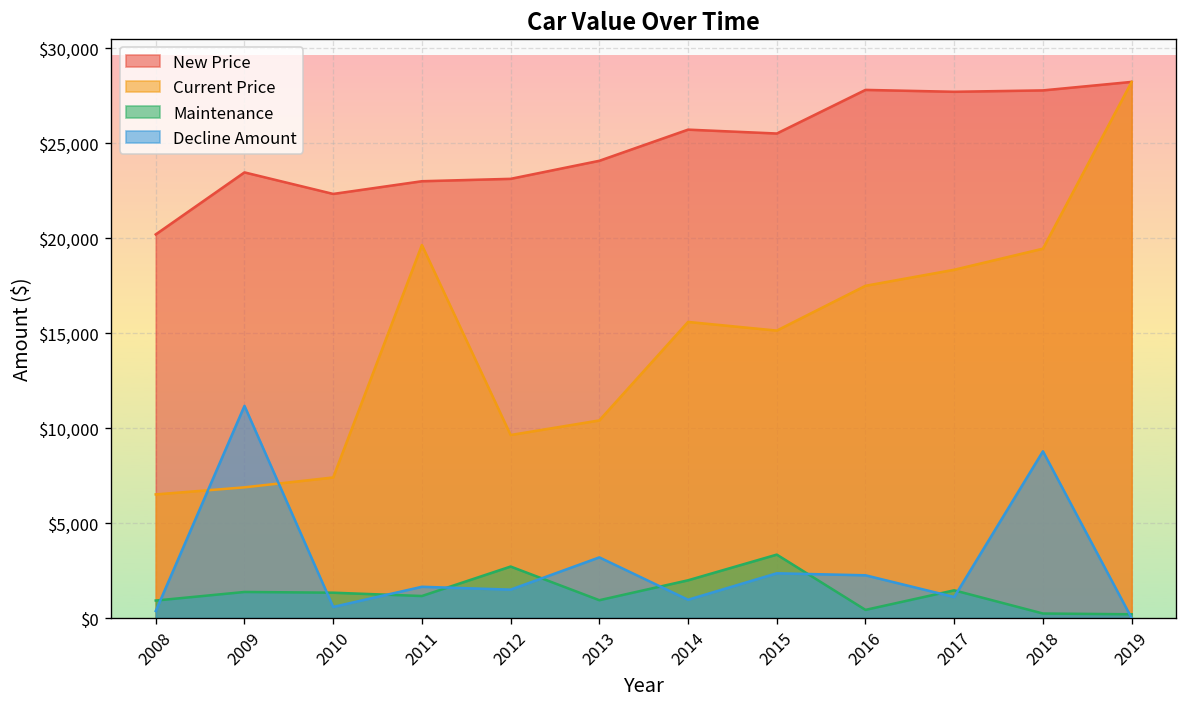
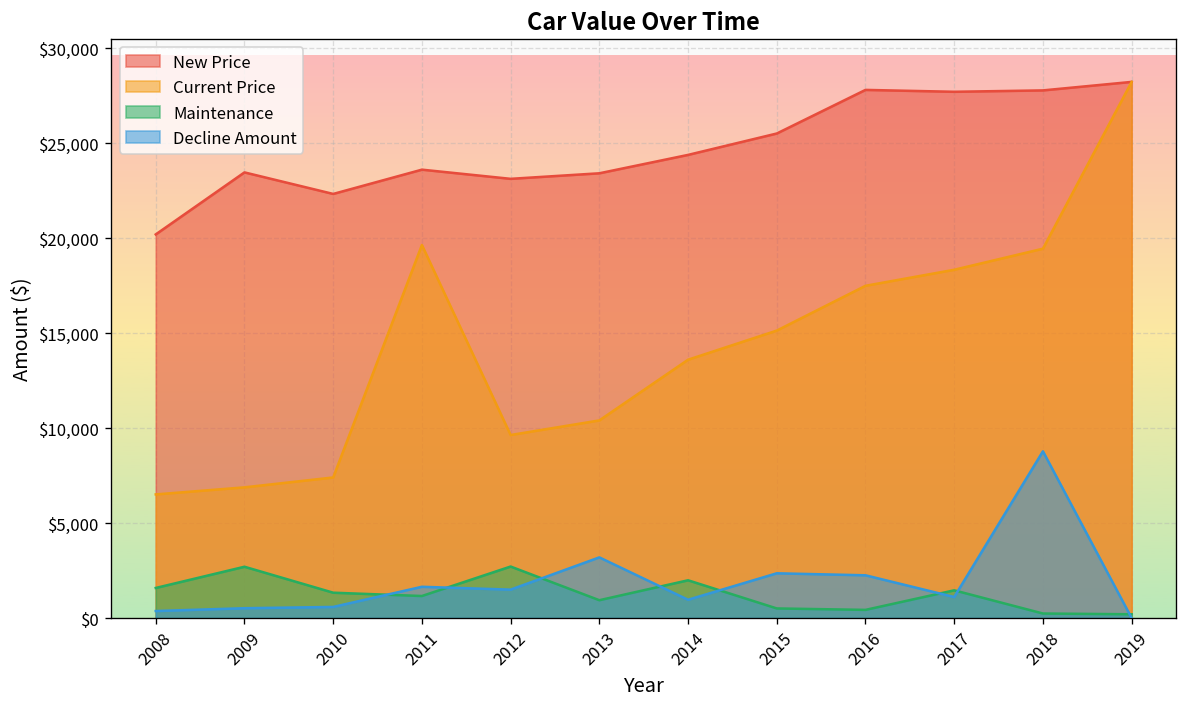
  {
    "New Price": {
      "2008": "$20,200",
      "2009": "$23,500",
      "2010": "$22,300",
-     "2011": "$23,000",
+     "2011": "$23,600",
      "2012": "$23,100",
-     "2013": "$24,100",
-     "2014": "$25,700",
+     "2013": "$23,400",
+     "2014": "$24,400",
      "2015": "$25,500",
      "2016": "$27,800",
      "2017": "$27,700",
      "2018": "$27,800"
    },
    "Current Price": {
      "2008": "$6,500",
      "2009": "$6,900",
      "2010": "$7,400",
      "2011": "$19,600",
      "2012": "$9,600",
      "2013": "$10,400",
-     "2014": "$15,600",
+     "2014": "$13,600",
      "2015": "$15,100",
      "2016": "$17,500",
      "2017": "$18,300",
      "2018": "$19,400"
    },
    "Maintenance": {
-     "2008": "$900",
-     "2009": "$1,400",
+     "2008": "$1,600",
+     "2009": "$2,700",
      "2010": "$1,300",
      "2011": "$1,200",
      "2012": "$2,700",
      "2013": "$900",
      "2014": "$2,000",
-     "2015": "$3,300",
+     "2015": "$500",
      "2016": "$400",
      "2017": "$1,500",
      "2018": "$200",
      "2019": "$200"
    },
    "Decline Amount": {
      "2008": "$400",
-     "2009": "$11,200",
+     "2009": "$500",
      "2010": "$600",
      "2011": "$1,600",
      "2012": "$1,500",
      "2013": "$3,200",
      "2014": "$1,000",
      "2015": "$2,400",
      "2016": "$2,300",
      "2017": "$1,100",
      "2018": "$8,800",
      "2019": "$0"
    }
  }
